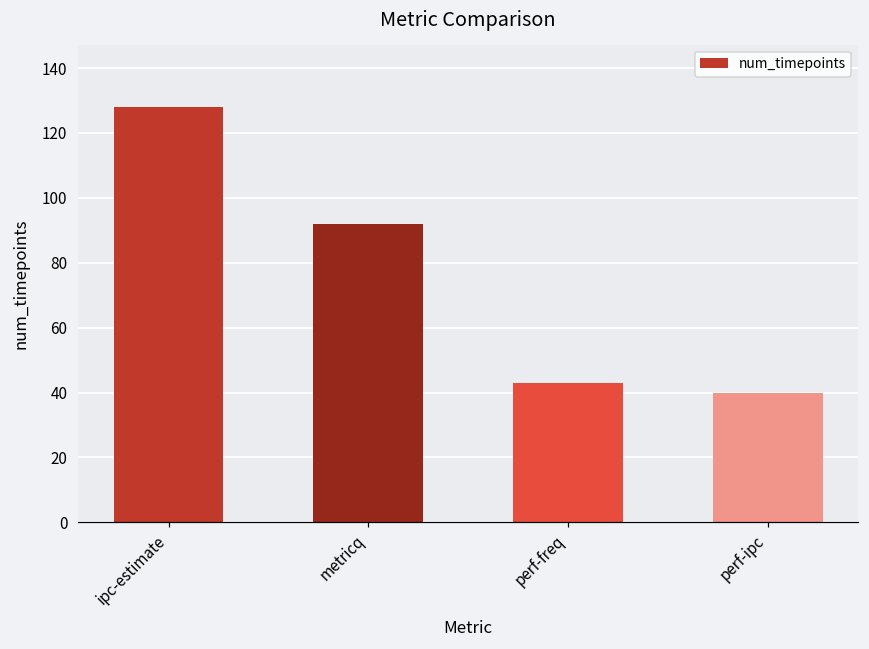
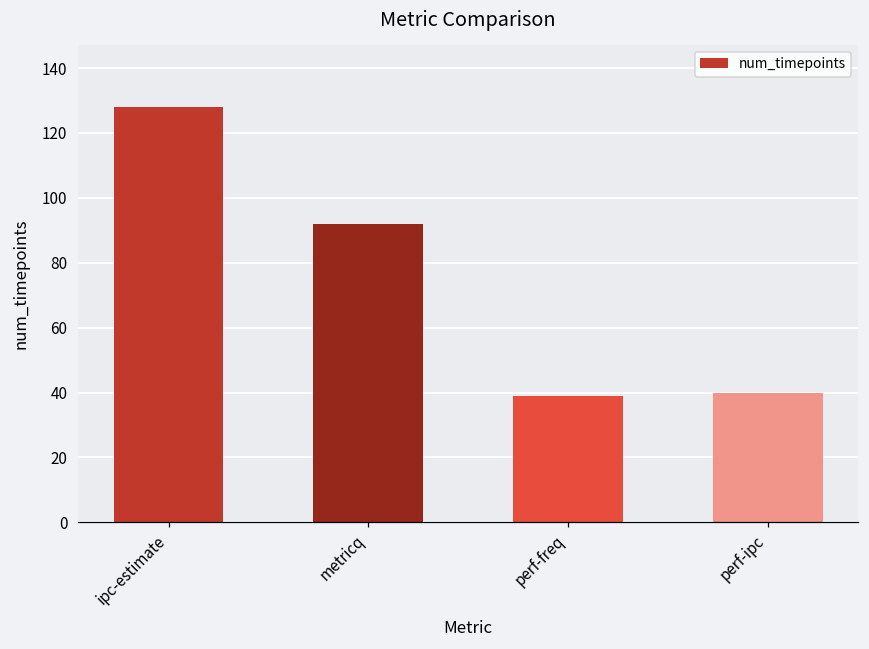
  {
    "ipc-estimate": 128,
    "metricq": 92,
-   "perf-freq": 43,
+   "perf-freq": 39,
    "perf-ipc": 40
  }
